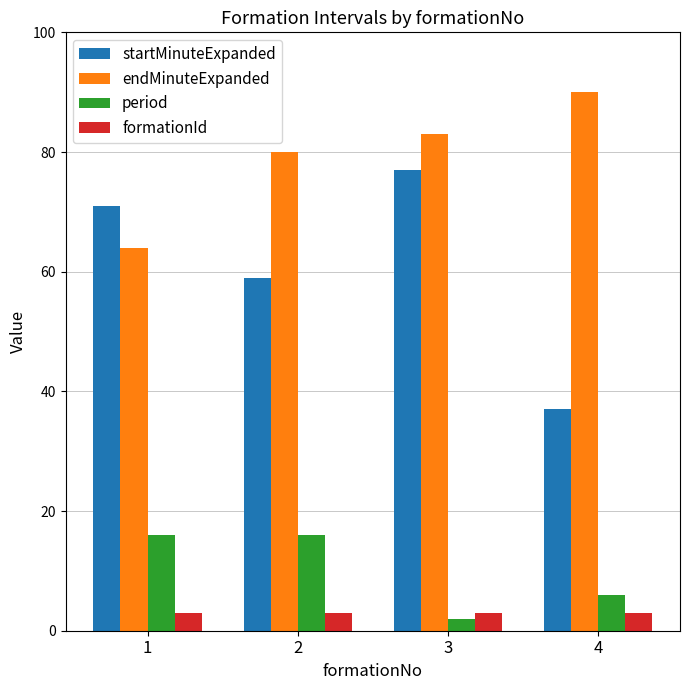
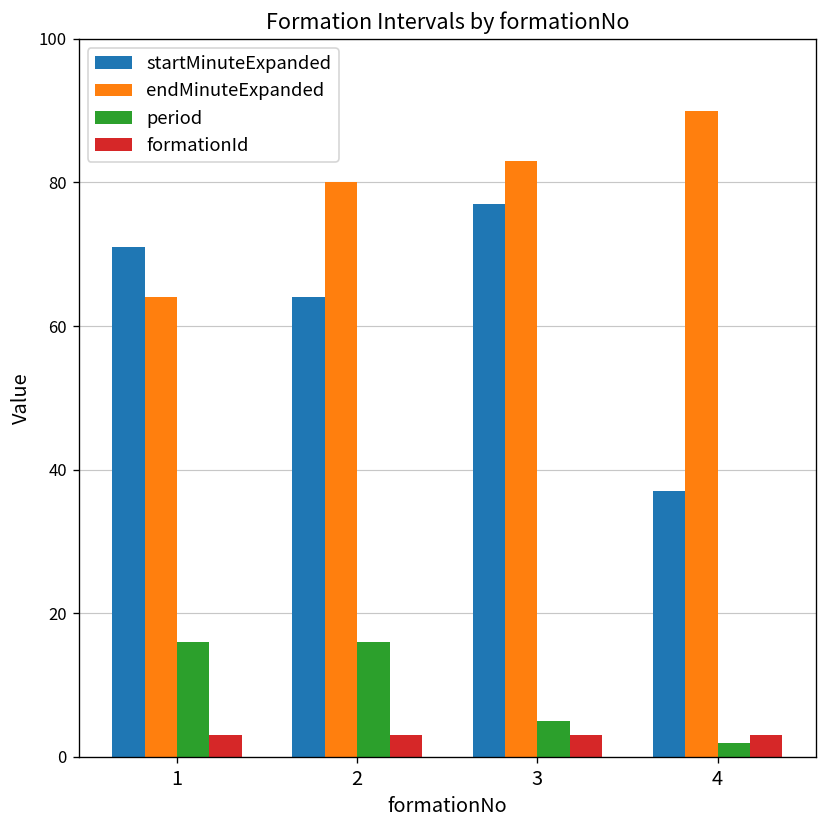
  {
    "startMinuteExpanded": {
      "1": 71,
-     "2": 59,
+     "2": 64,
      "3": 77,
      "4": 37
    },
    "endMinuteExpanded": {
      "1": 64,
      "2": 80,
      "3": 83,
      "4": 90
    },
    "period": {
      "1": 16,
      "2": 16,
-     "3": 2,
-     "4": 6
+     "3": 5,
+     "4": 2
    },
    "formationId": {
      "1": 3,
      "2": 3,
      "3": 3,
      "4": 3
    }
  }
